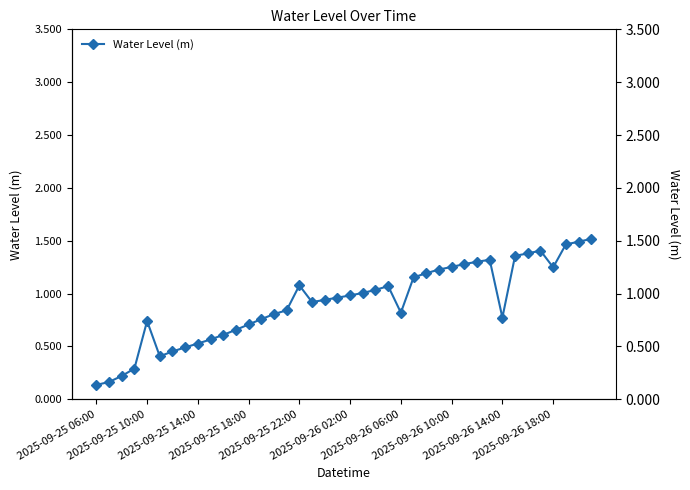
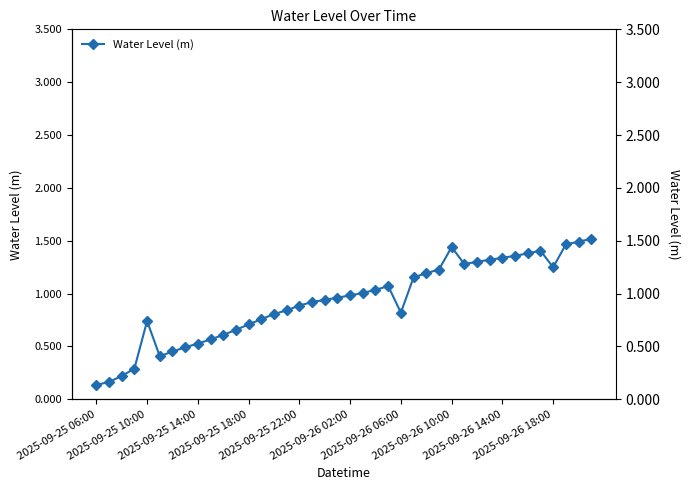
  {
    "2025-09-25 06:00": 0.14,
    "2025-09-25 10:00": 0.74,
    "2025-09-25 14:00": 0.53,
    "2025-09-25 18:00": 0.71,
-   "2025-09-25 22:00": 1.08,
+   "2025-09-25 22:00": 0.89,
    "2025-09-26 02:00": 0.98,
    "2025-09-26 06:00": 0.82,
-   "2025-09-26 10:00": 1.25,
-   "2025-09-26 14:00": 0.77,
+   "2025-09-26 10:00": 1.44,
+   "2025-09-26 14:00": 1.34,
    "2025-09-26 18:00": 1.25
  }
